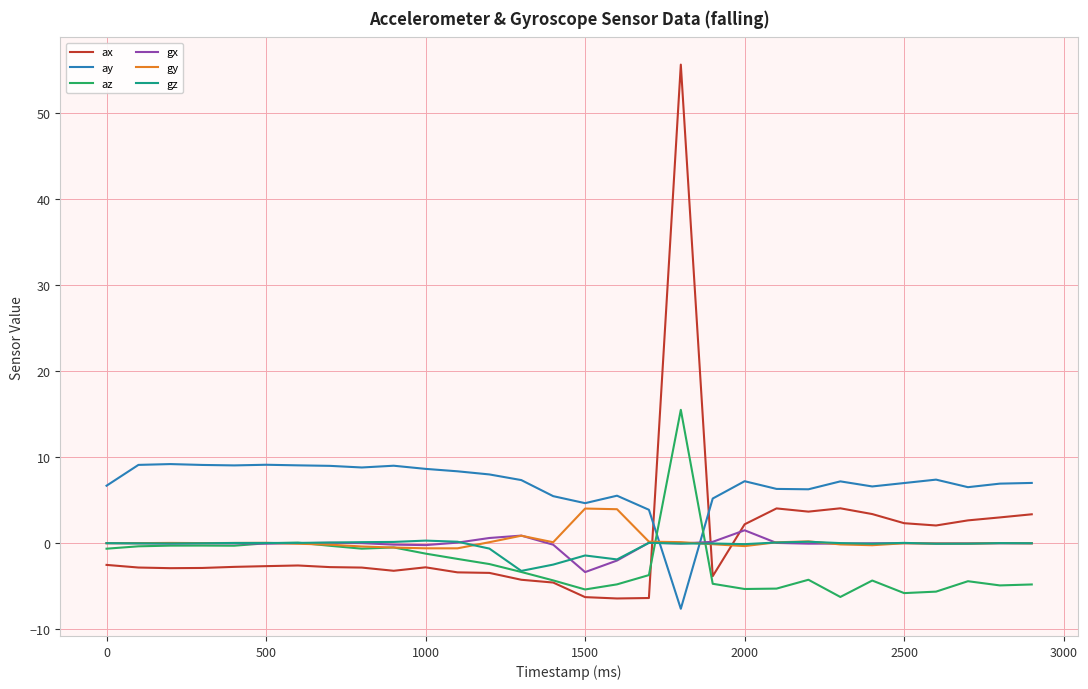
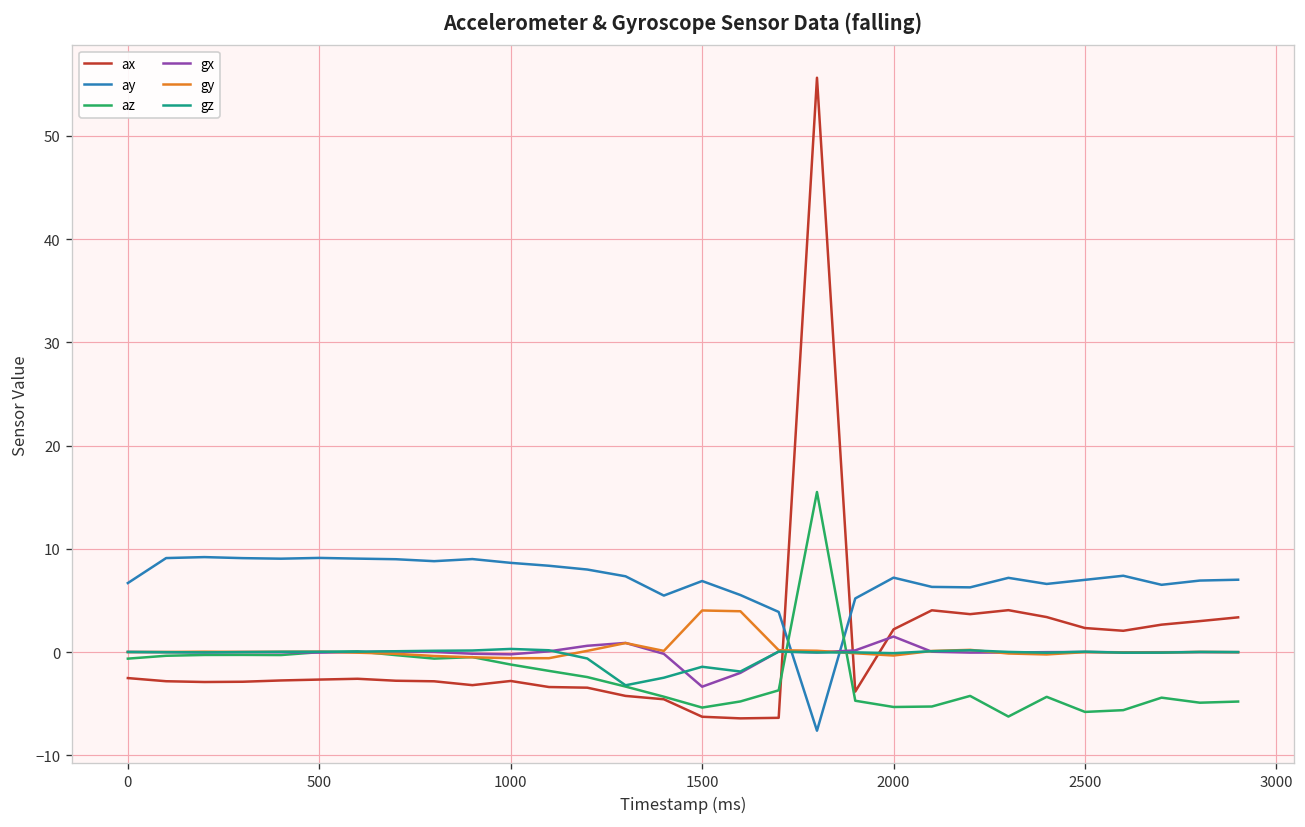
  {
    "ax": {
      "0": -3,
      "500": -3,
      "1000": -3,
      "1500": -6,
      "2000": 2,
      "2500": 2
    },
    "ay": {
      "0": 7,
      "500": 9,
      "1000": 9,
-     "1500": 5,
+     "1500": 7,
      "2000": 7,
      "2500": 7
    },
    "gx": {
      "1000": 0,
      "1500": -3,
      "2000": 2
    },
    "gy": {
      "1000": -1,
      "1500": 4
    }
  }
